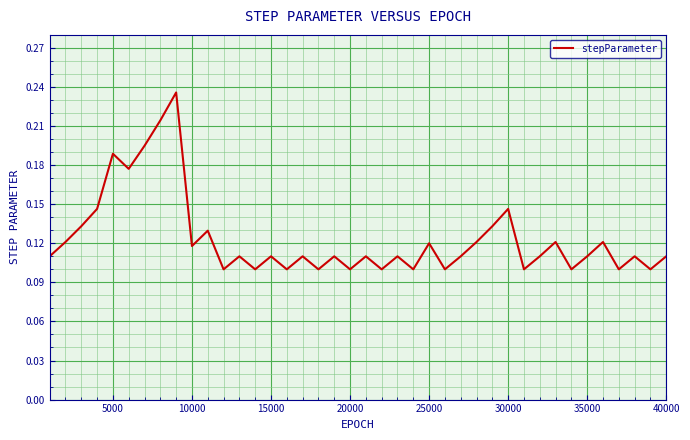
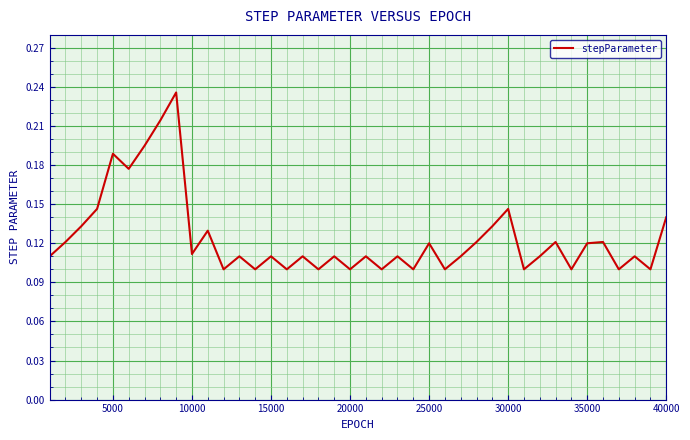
  {
    "5000": 0.189,
-   "10000": 0.118,
+   "10000": 0.112,
    "15000": 0.110,
    "20000": 0.100,
    "25000": 0.120,
    "30000": 0.146,
-   "35000": 0.11,
-   "40000": 0.11
+   "35000": 0.12,
+   "40000": 0.14
  }
